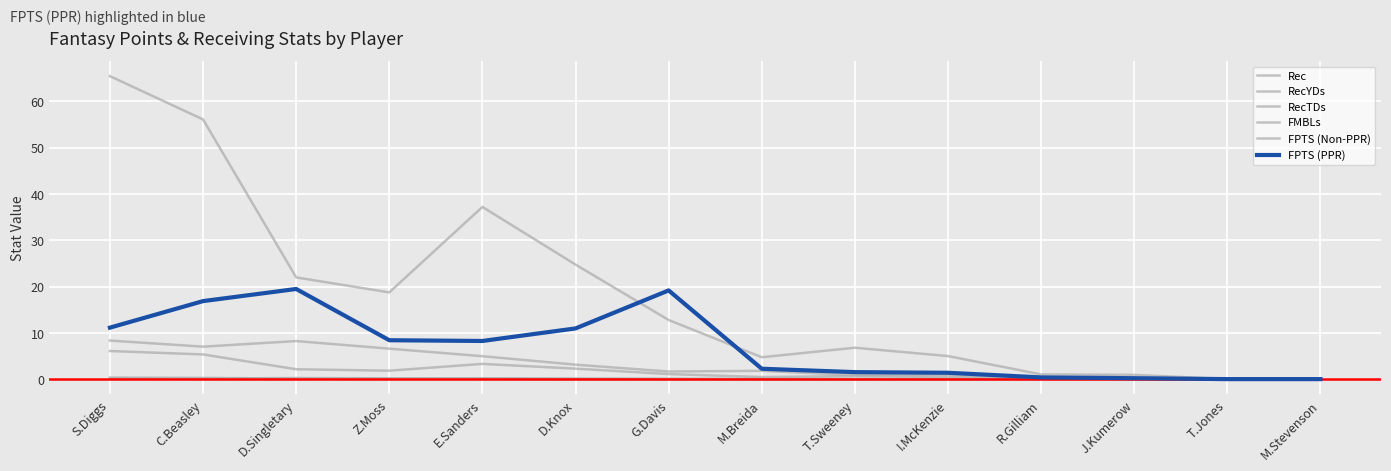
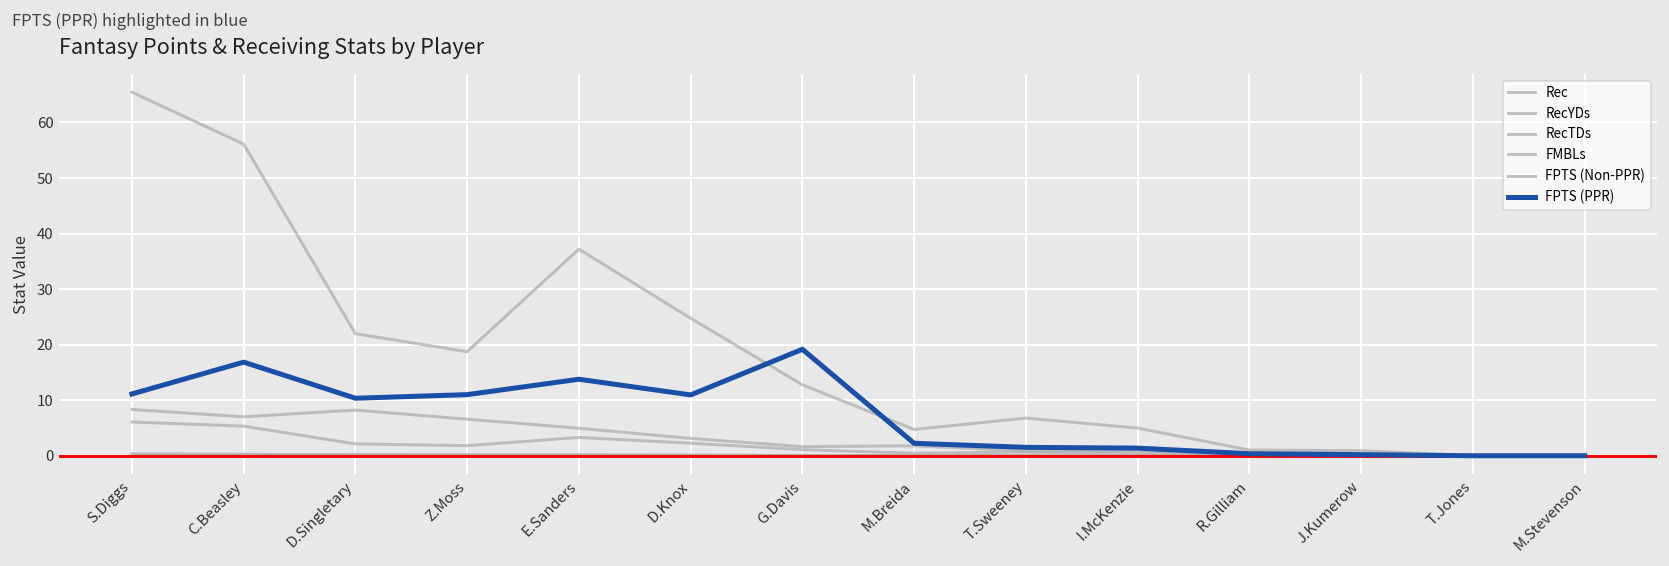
  {
    "FPTS (PPR)": {
      "S.Diggs": 11,
      "C.Beasley": 17,
-     "D.Singletary": 19,
-     "Z.Moss": 8,
-     "E.Sanders": 8,
+     "D.Singletary": 10,
+     "Z.Moss": 11,
+     "E.Sanders": 14,
      "D.Knox": 11,
      "G.Davis": 19,
      "T.Sweeney": 2
    }
  }
